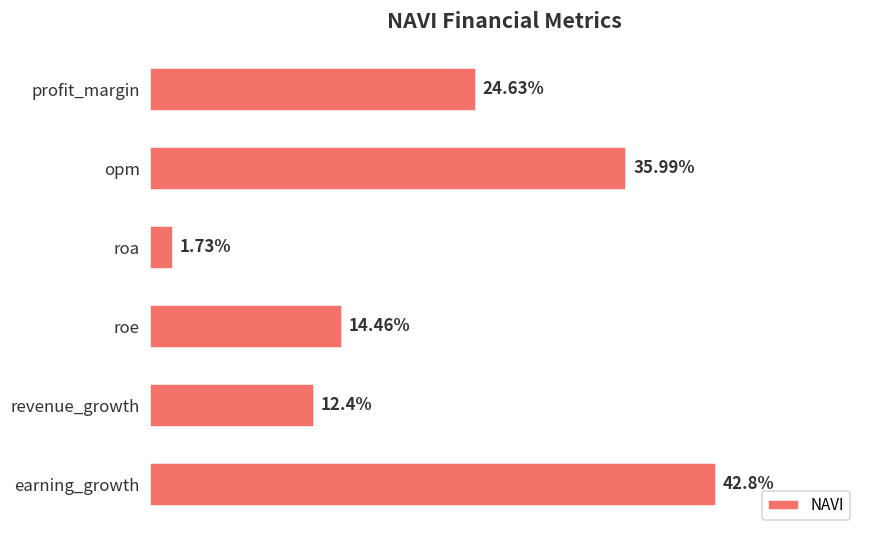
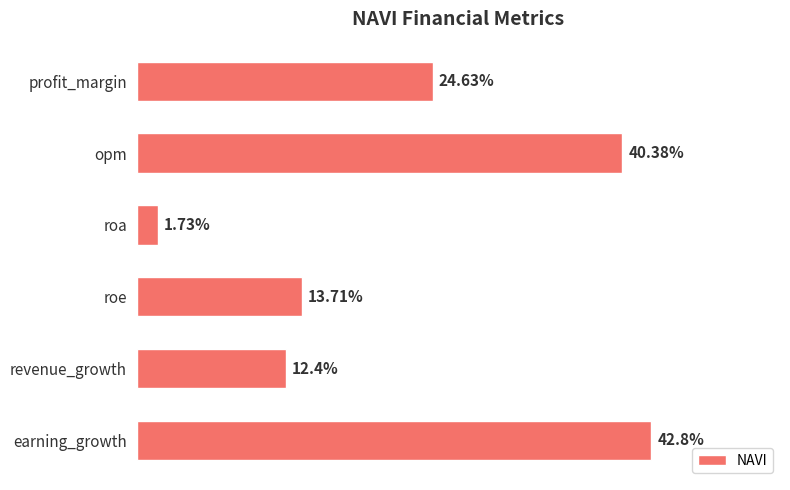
  {
    "profit_margin": "24.63%",
-   "opm": "35.99%",
+   "opm": "40.38%",
    "roa": "1.73%",
-   "roe": "14.46%",
+   "roe": "13.71%",
    "revenue_growth": "12.4%"
  }
